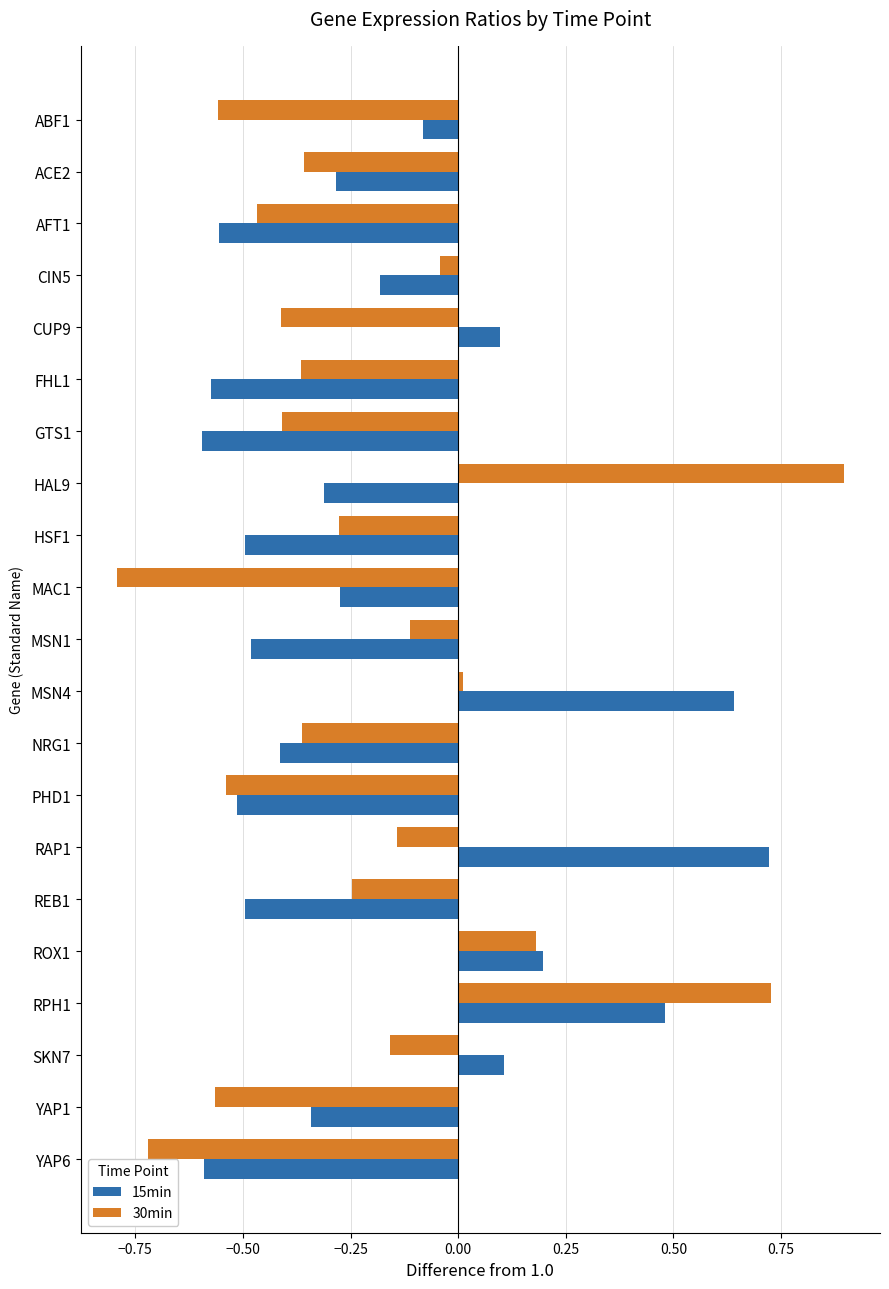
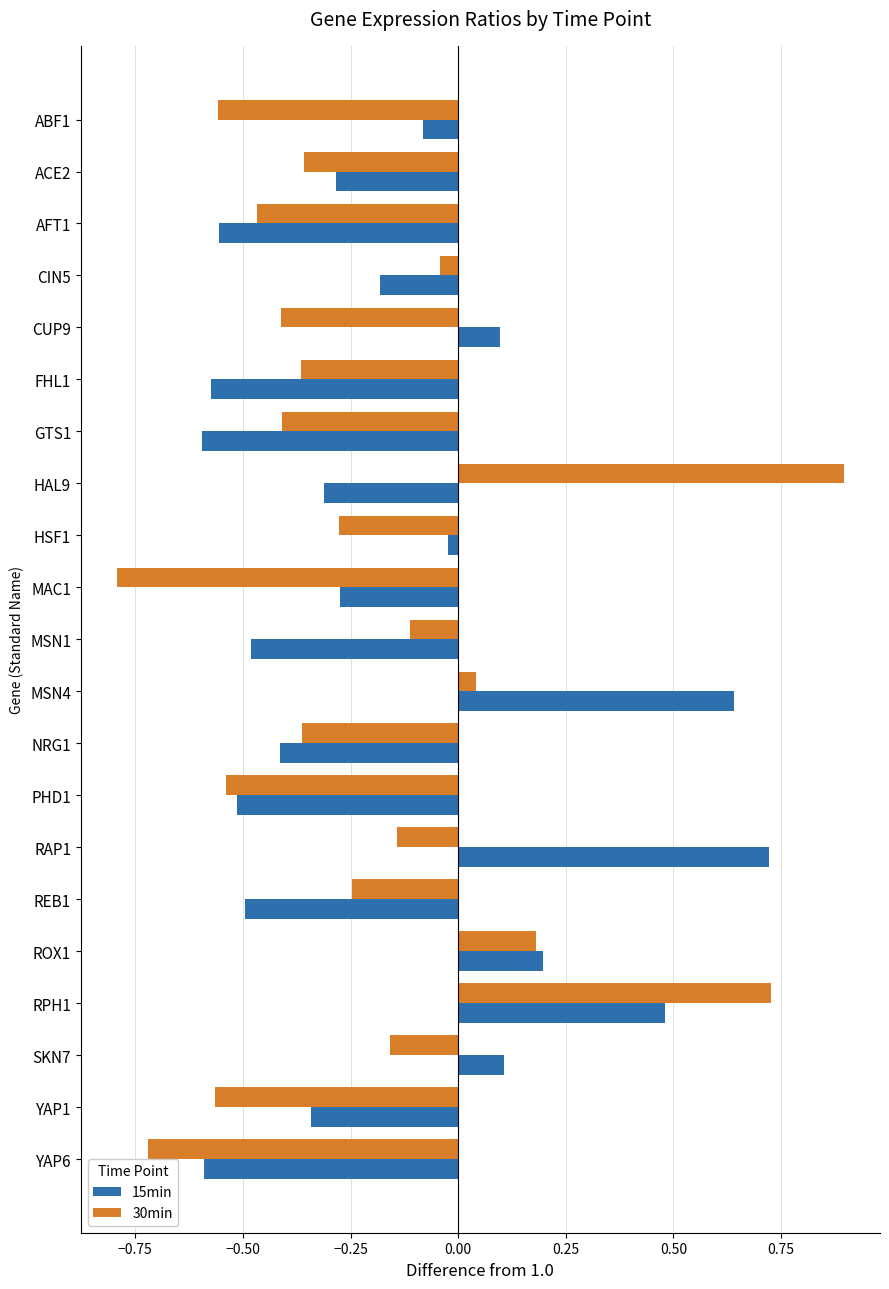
  {
    "15min": {
      "ABF1": -0.08,
      "ACE2": -0.28,
      "AFT1": -0.56,
      "CIN5": -0.18,
      "CUP9": 0.10,
      "FHL1": -0.57,
      "GTS1": -0.60,
      "HAL9": -0.31,
-     "HSF1": -0.50,
+     "HSF1": -0.02,
      "MAC1": -0.27,
      "MSN1": -0.48,
      "MSN4": 0.64,
      "NRG1": -0.41,
      "PHD1": -0.51,
      "RAP1": 0.72,
      "REB1": -0.50,
      "ROX1": 0.20,
      "RPH1": 0.48,
      "SKN7": 0.11,
      "YAP1": -0.34,
      "YAP6": -0.59
    },
    "30min": {
      "ABF1": -0.56,
      "ACE2": -0.36,
      "AFT1": -0.47,
      "CIN5": -0.04,
      "CUP9": -0.41,
      "FHL1": -0.37,
      "GTS1": -0.41,
      "HAL9": 0.90,
      "HSF1": -0.28,
      "MAC1": -0.79,
      "MSN1": -0.11,
-     "MSN4": 0.01,
+     "MSN4": 0.04,
      "NRG1": -0.36,
      "PHD1": -0.54,
      "RAP1": -0.14,
      "REB1": -0.25,
      "ROX1": 0.18,
      "RPH1": 0.73,
      "SKN7": -0.16,
      "YAP1": -0.57,
      "YAP6": -0.72
    }
  }
